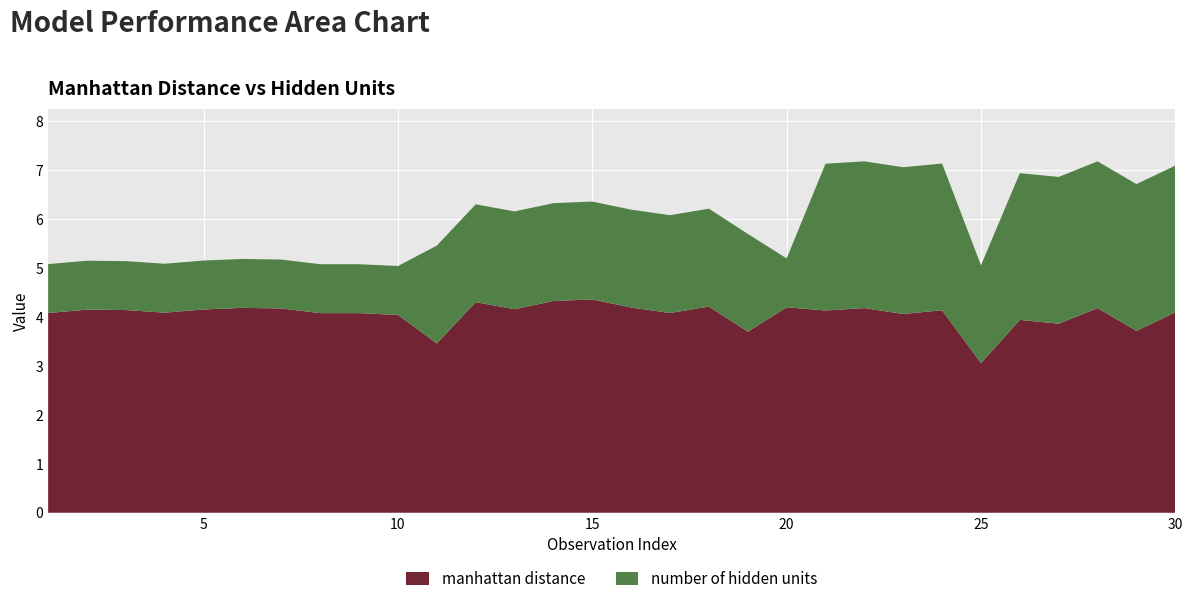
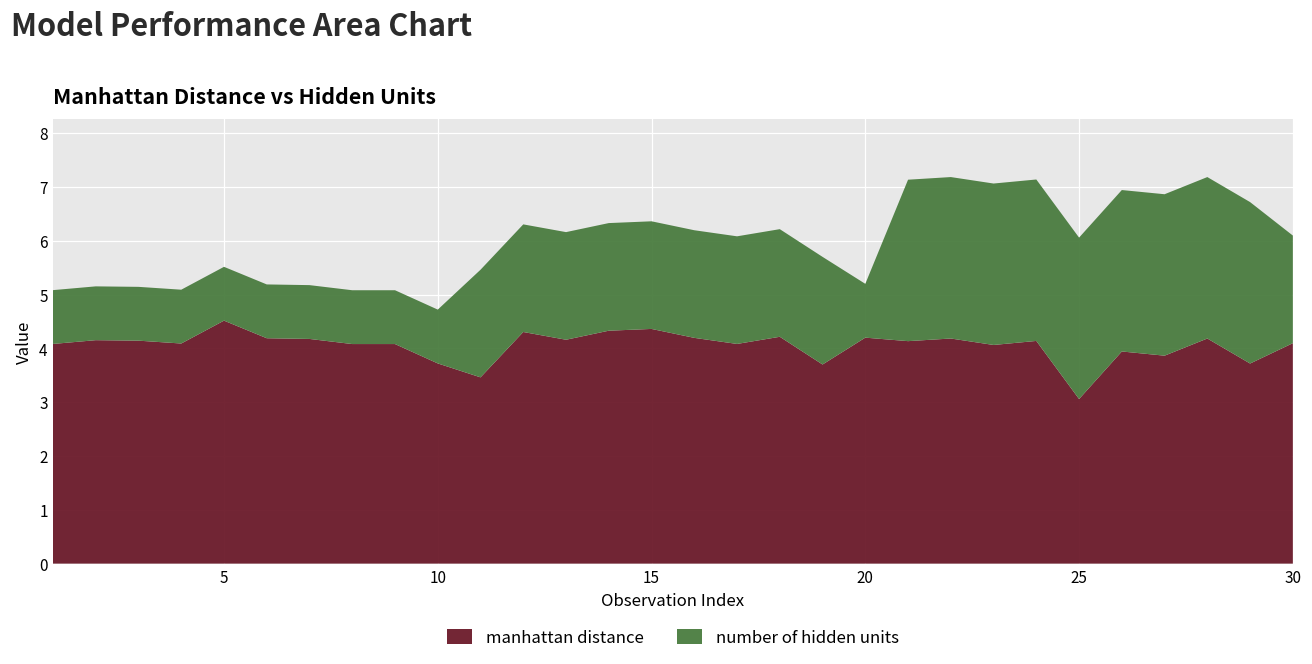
  {
    "manhattan distance": {
-     "5": 4.2,
-     "10": 4.0,
+     "5": 4.5,
+     "10": 3.7,
      "15": 4.4,
      "20": 4.2,
      "25": 3.1,
      "30": 4.1
    },
    "number of hidden units": {
      "5": 1,
      "10": 1,
      "15": 2,
      "20": 1,
-     "25": 2,
-     "30": 3
+     "25": 3,
+     "30": 2
    }
  }
